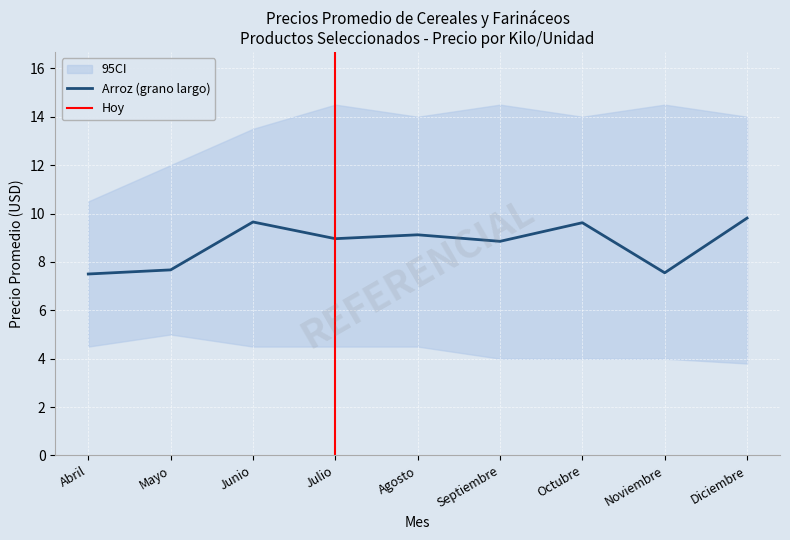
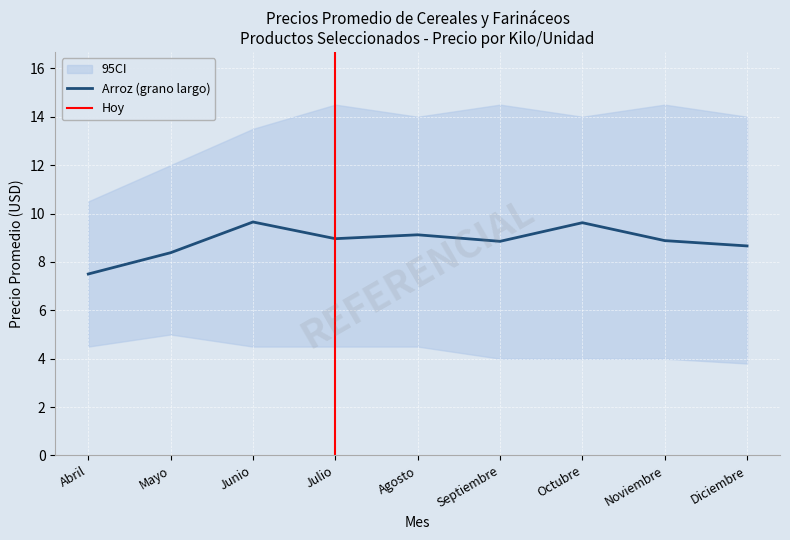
  {
    "Arroz (grano largo)": {
      "Abril": 7.5,
-     "Mayo": 7.7,
+     "Mayo": 8.4,
      "Junio": 9.7,
      "Julio": 9.0,
      "Agosto": 9.1,
      "Septiembre": 8.9,
      "Octubre": 9.6,
-     "Noviembre": 7.6,
-     "Diciembre": 9.8
+     "Noviembre": 8.9,
+     "Diciembre": 8.7
    }
  }
